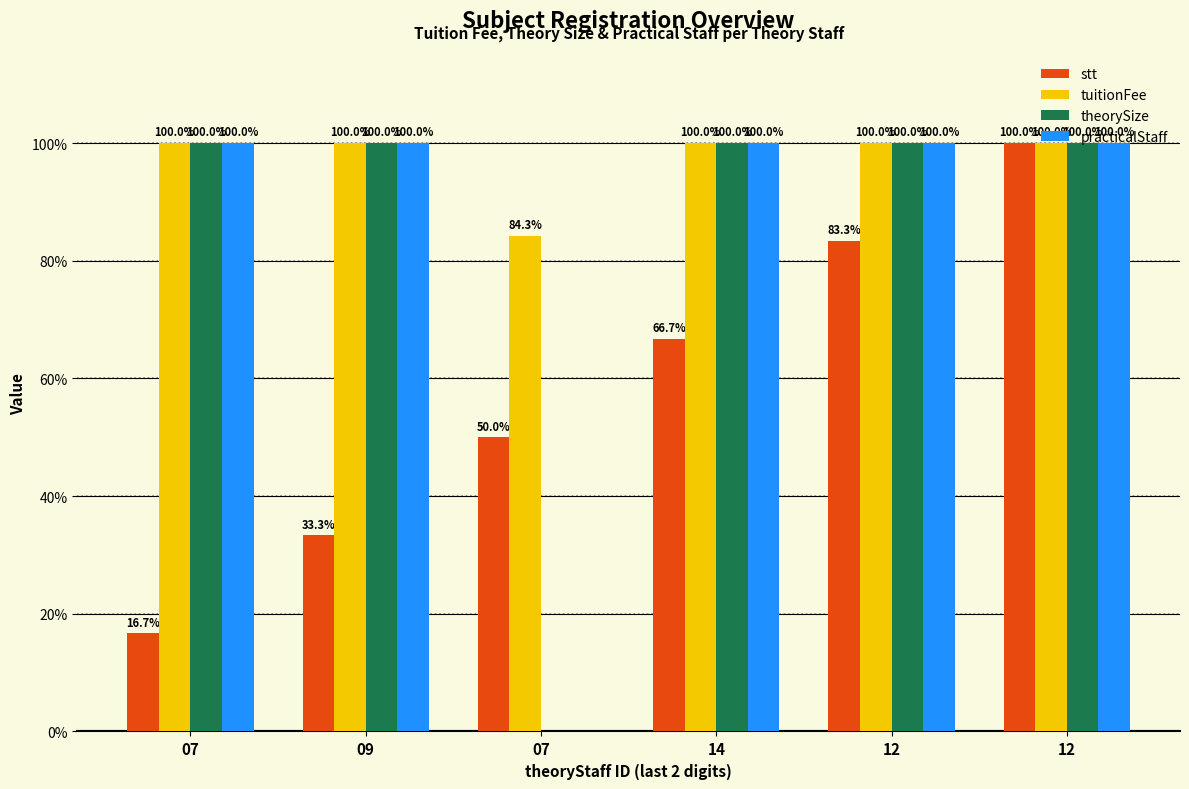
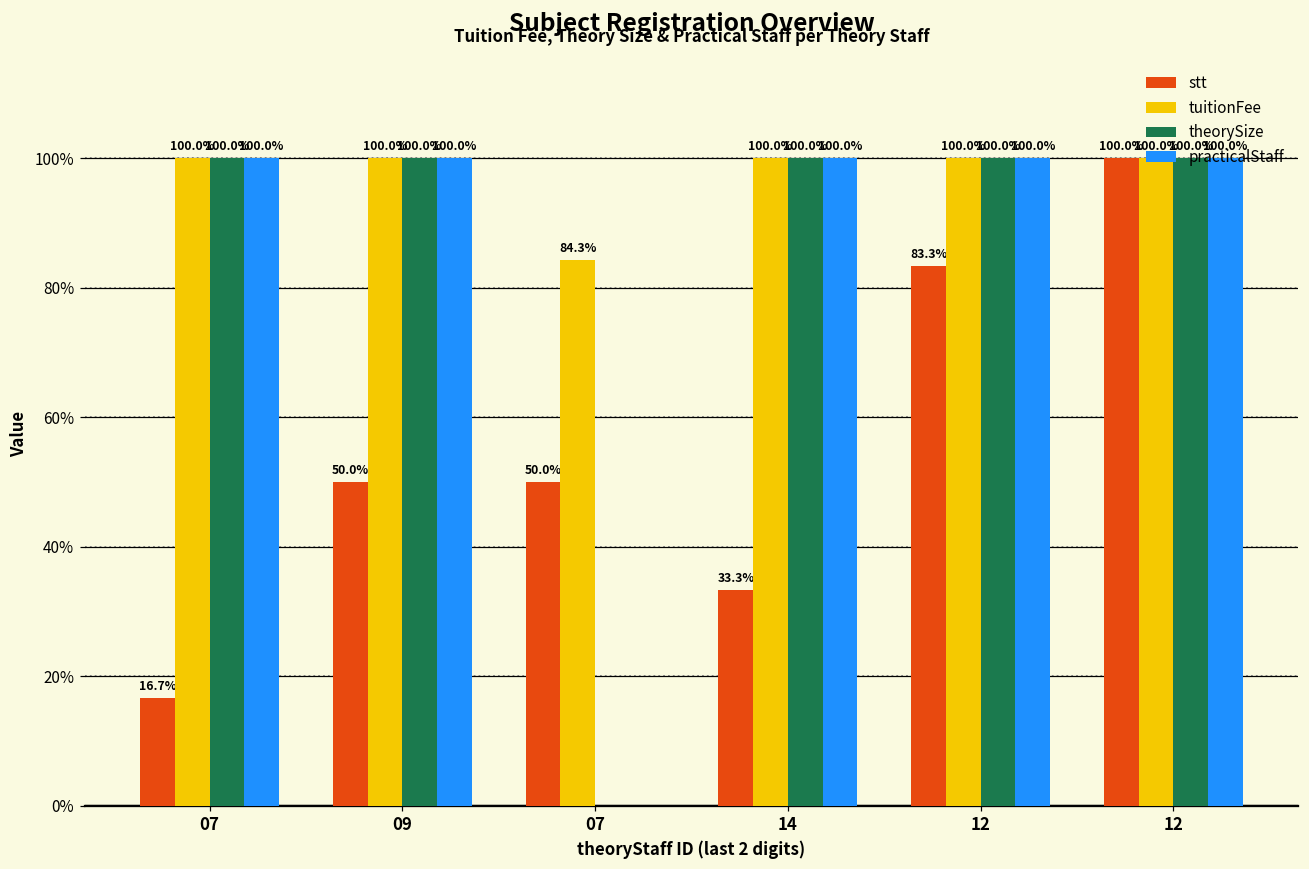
  {
    "stt": {
-     "09": "33.3%",
-     "14": "66.7%"
+     "09": "50.0%",
+     "14": "33.3%"
    }
  }
